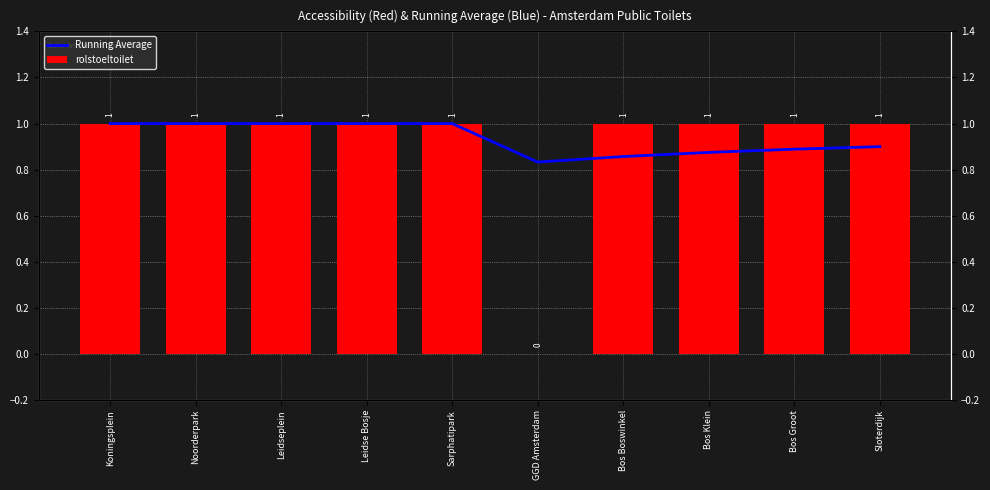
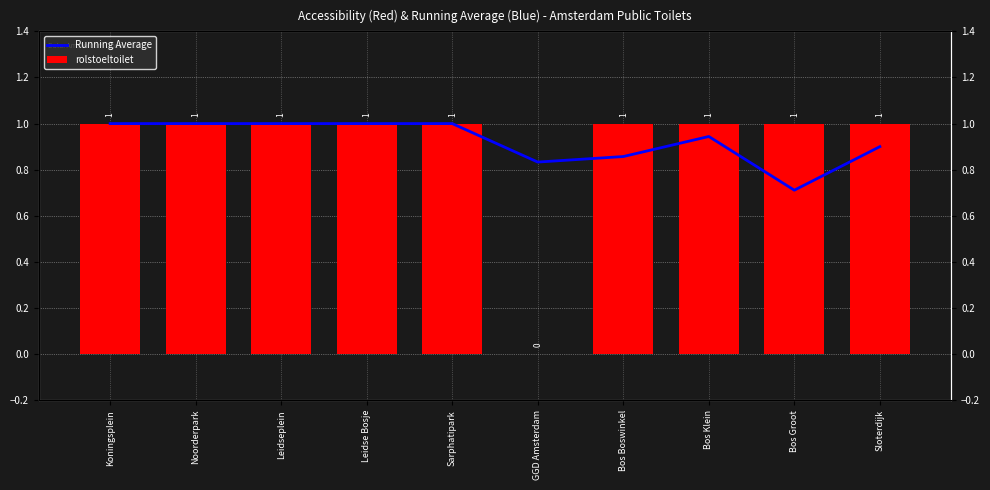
  {
    "rolstoeltoilet": {
      "Koningsplein": 1,
      "Noorderpark": 1,
      "Leidseplein": 1,
      "Leidse Bosje": 1,
      "Sarphatipark": 1,
      "GGD Amsterdam": 0,
      "Bos Boswinkel": 1,
      "Bos Klein": 1,
      "Bos Groot": 1,
      "Sloterdijk": 1
    },
    "Running Average": {
      "GGD Amsterdam": 0.83,
      "Bos Boswinkel": 0.86,
-     "Bos Klein": 0.88,
-     "Bos Groot": 0.89
+     "Bos Klein": 0.94,
+     "Bos Groot": 0.71
    }
  }
